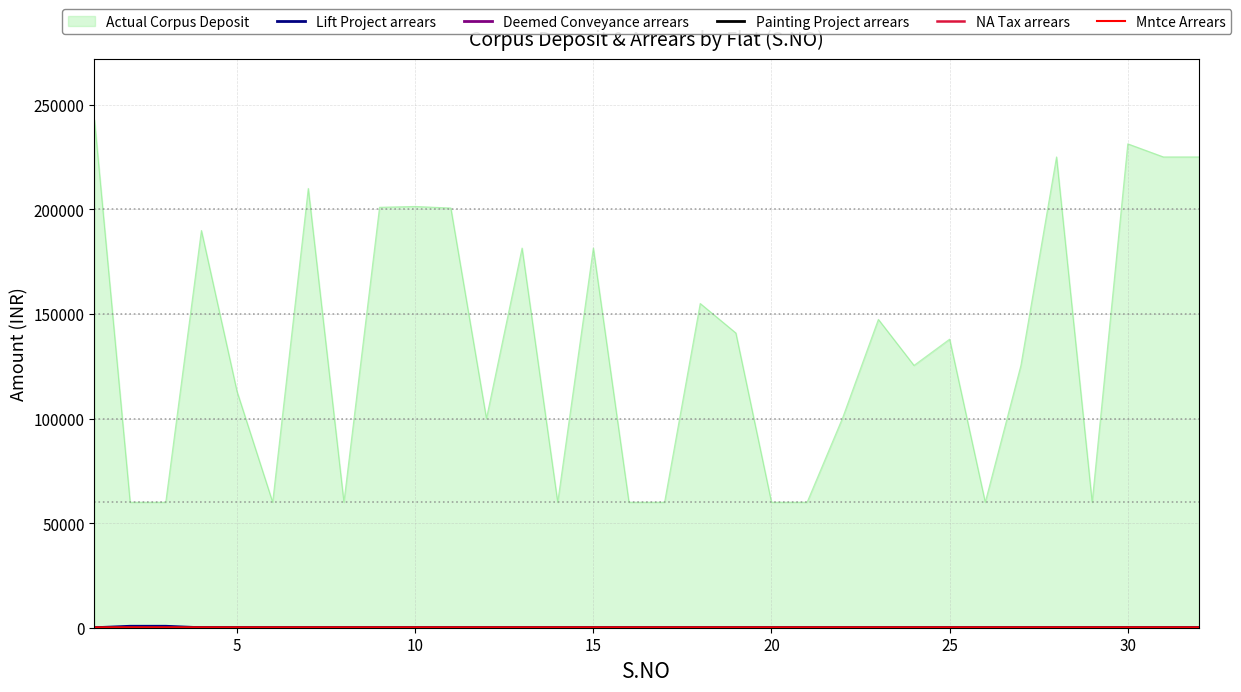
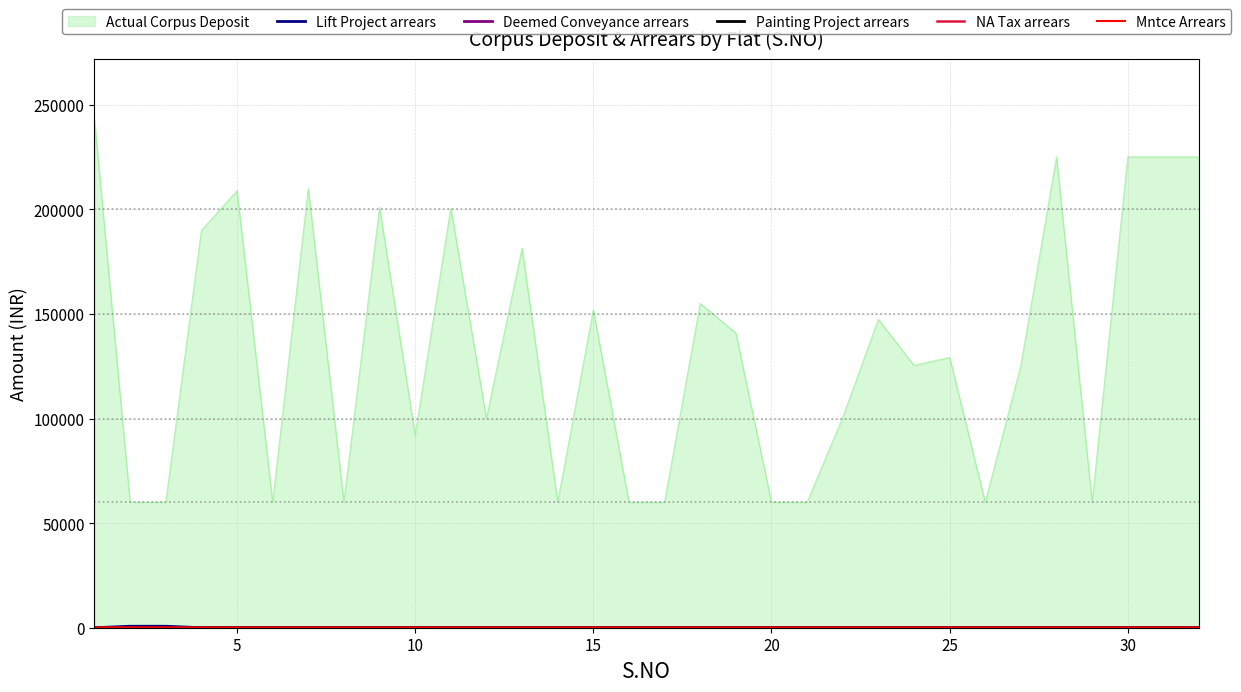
  {
    "Actual Corpus Deposit": {
-     "5": 113000,
-     "10": 201000,
-     "15": 182000,
+     "5": 209000,
+     "10": 92000,
+     "15": 152000,
      "20": 60000,
-     "25": 138000,
-     "30": 231000
+     "25": 129000,
+     "30": 225000
    }
  }
